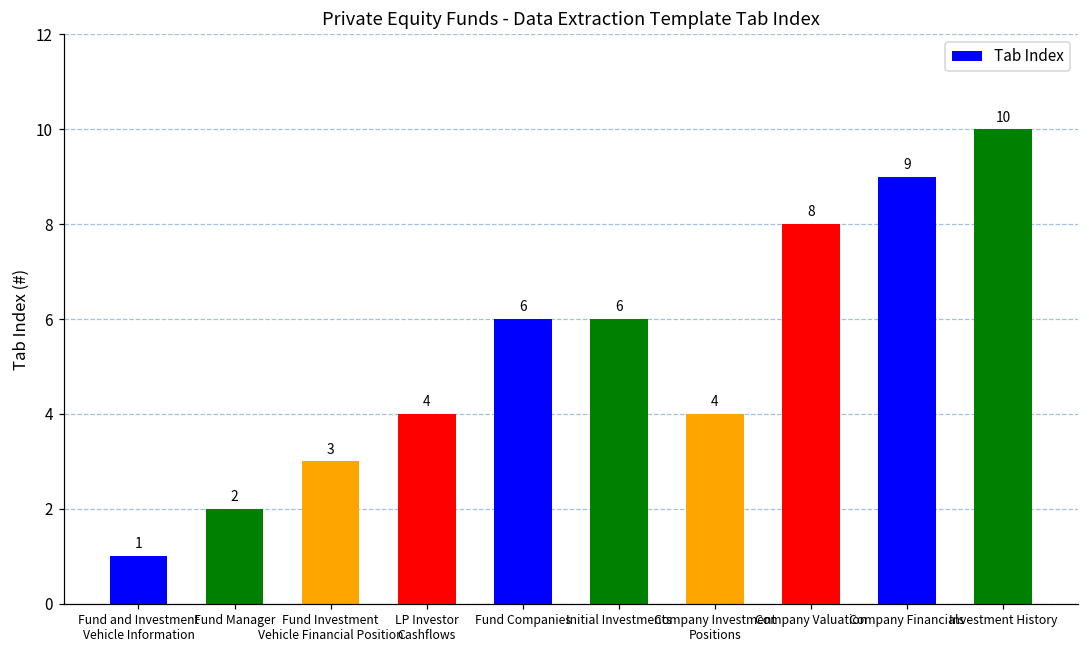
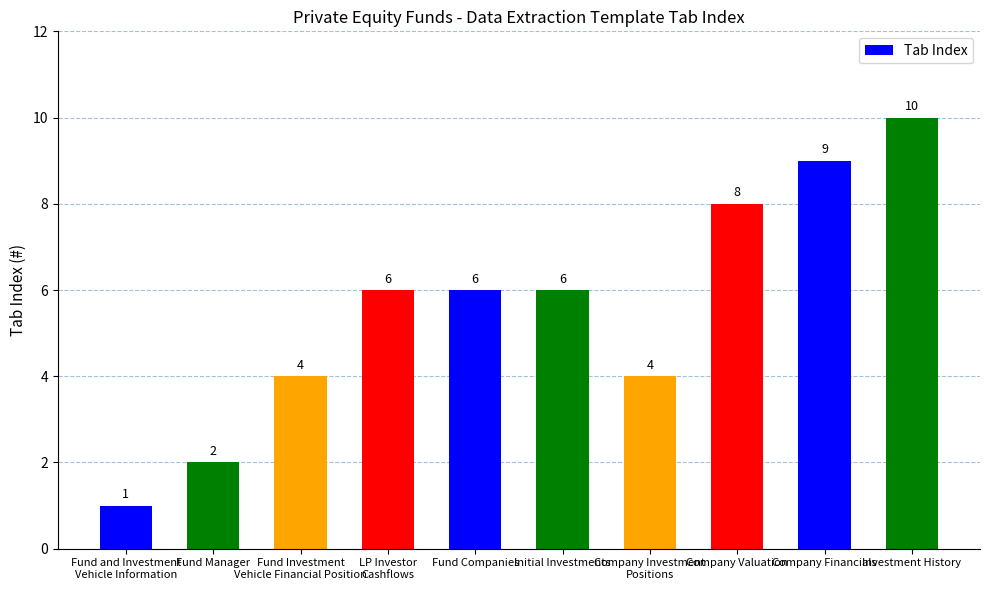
  {
    "Fund and Investment Vehicle Information": 1,
-   "Fund Investment Vehicle Financial Position": 3,
-   "LP Investor Cashflows": 4,
+   "Fund Investment Vehicle Financial Position": 4,
+   "LP Investor Cashflows": 6,
    "Fund Companies": 6,
    "Company Investment Positions": 4,
    "Investment History": 10
  }
